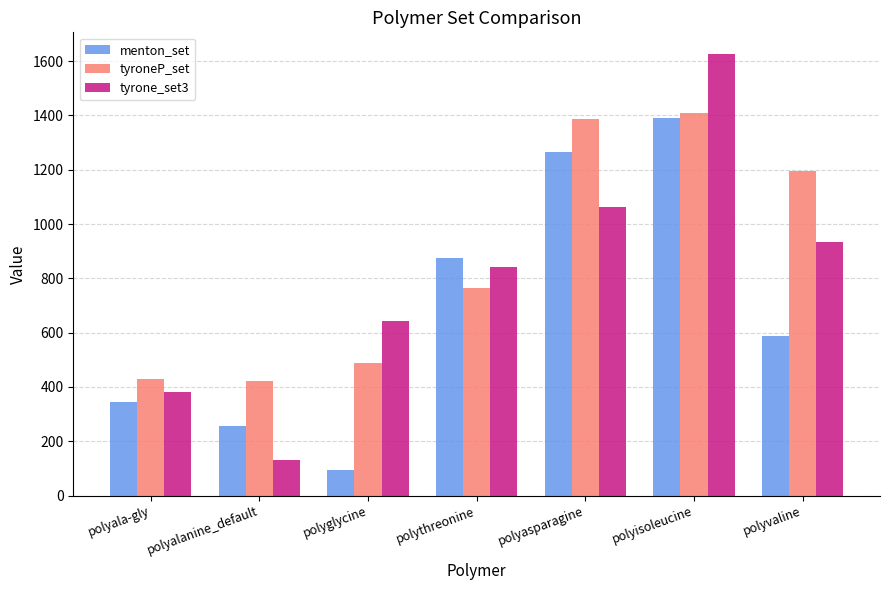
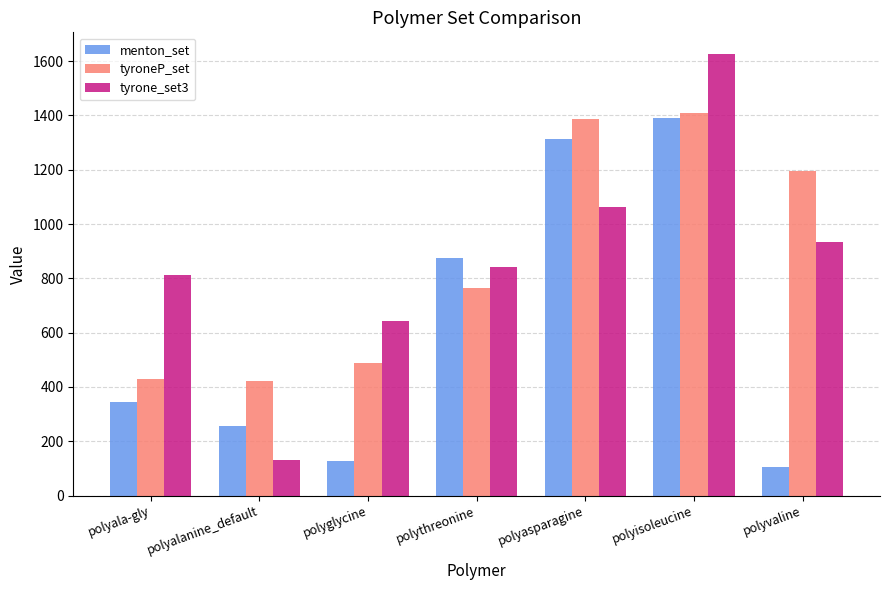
  {
    "menton_set": {
      "polyala-gly": 340,
      "polyalanine_default": 260,
-     "polyglycine": 90,
+     "polyglycine": 130,
      "polythreonine": 870,
-     "polyasparagine": 1270,
+     "polyasparagine": 1310,
      "polyisoleucine": 1390,
-     "polyvaline": 590
+     "polyvaline": 100
    },
    "tyroneP_set": {
      "polyala-gly": 430,
      "polyalanine_default": 420,
      "polyglycine": 490,
      "polythreonine": 760,
      "polyasparagine": 1390,
      "polyisoleucine": 1410,
      "polyvaline": 1200
    },
    "tyrone_set3": {
-     "polyala-gly": 380,
+     "polyala-gly": 810,
      "polyalanine_default": 130,
      "polyglycine": 640,
      "polythreonine": 840,
      "polyasparagine": 1060,
      "polyisoleucine": 1630,
      "polyvaline": 930
    }
  }
